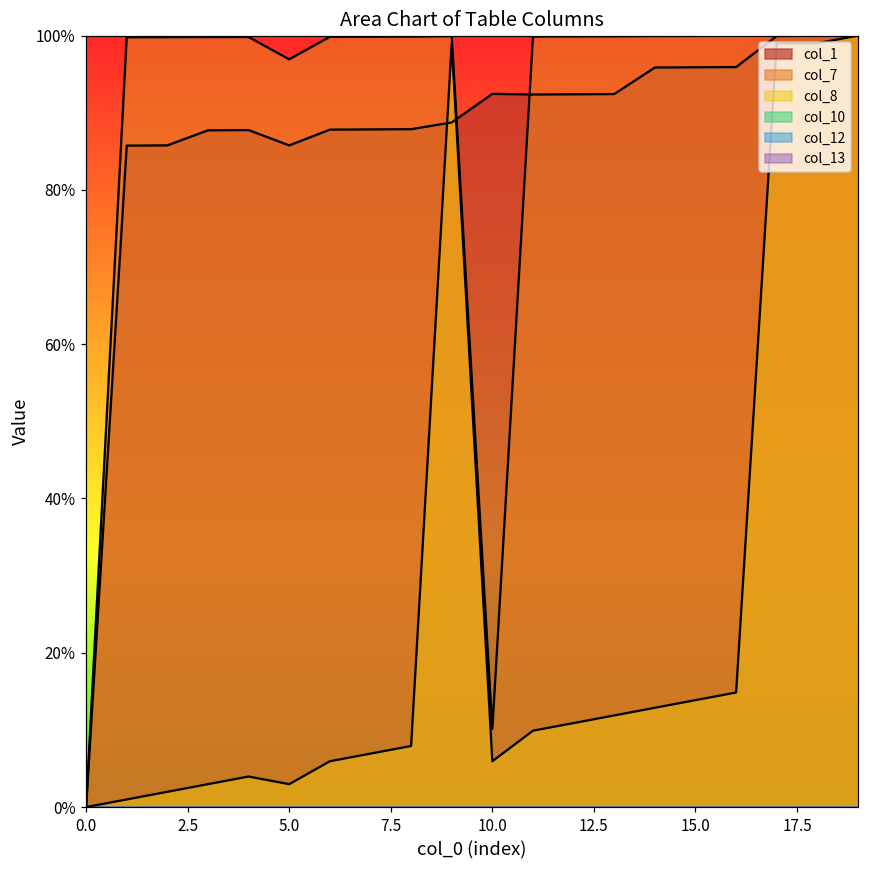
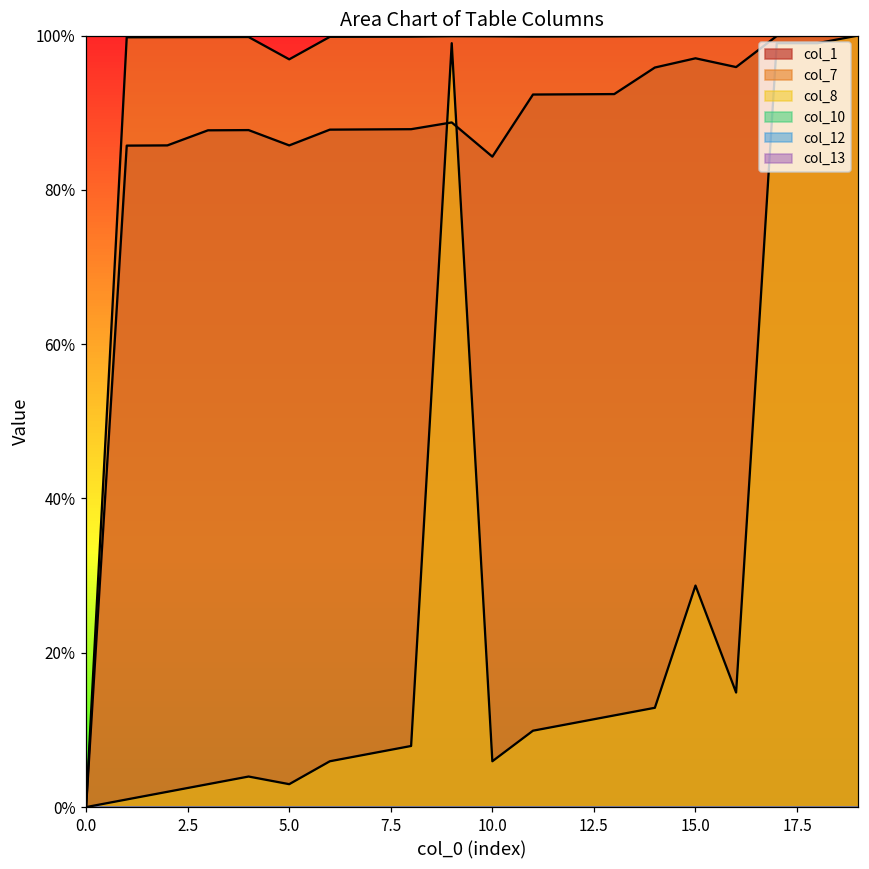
  {
    "col_1": {
      "5.0": "86%",
-     "10.0": "92%",
-     "15.0": "96%"
+     "10.0": "84%",
+     "15.0": "97%"
    },
    "col_7": {
      "5.0": "97%",
-     "10.0": "10%",
+     "10.0": "100%",
      "15.0": "100%"
    },
    "col_8": {
      "5.0": "3%",
      "10.0": "6%",
-     "15.0": "14%"
+     "15.0": "29%"
    },
    "col_13": {
      "5.0": "0%",
      "10.0": "0%",
      "15.0": "0%"
    }
  }
